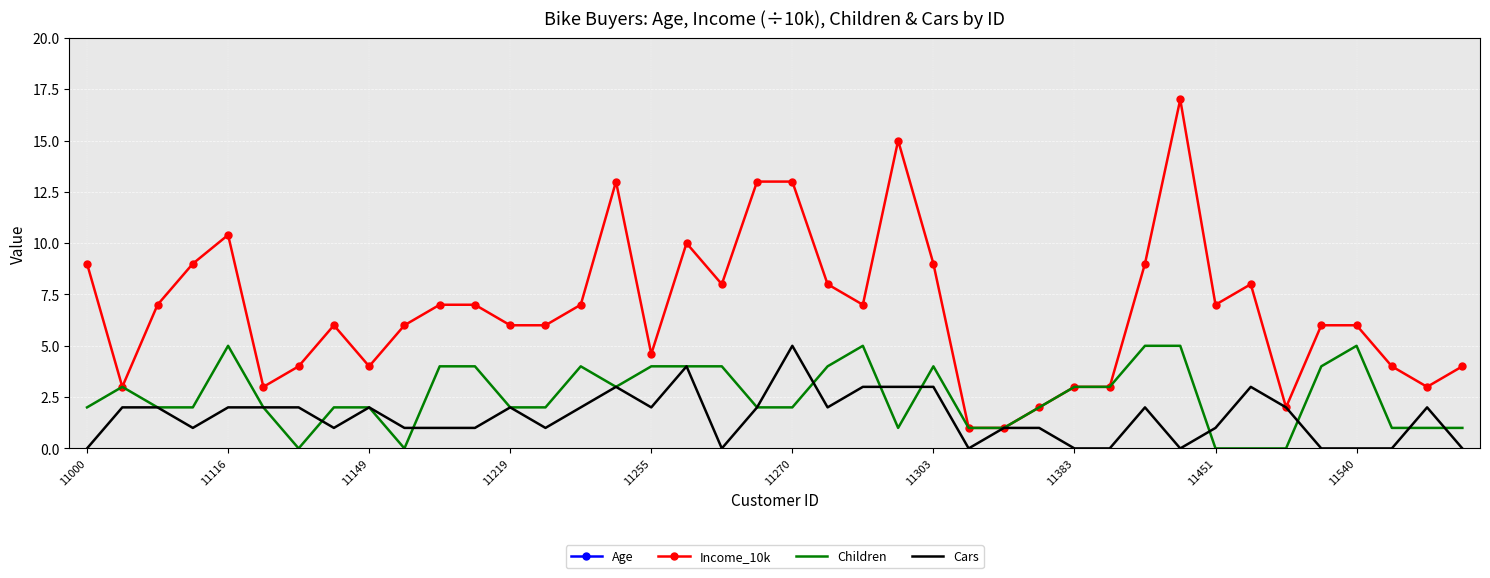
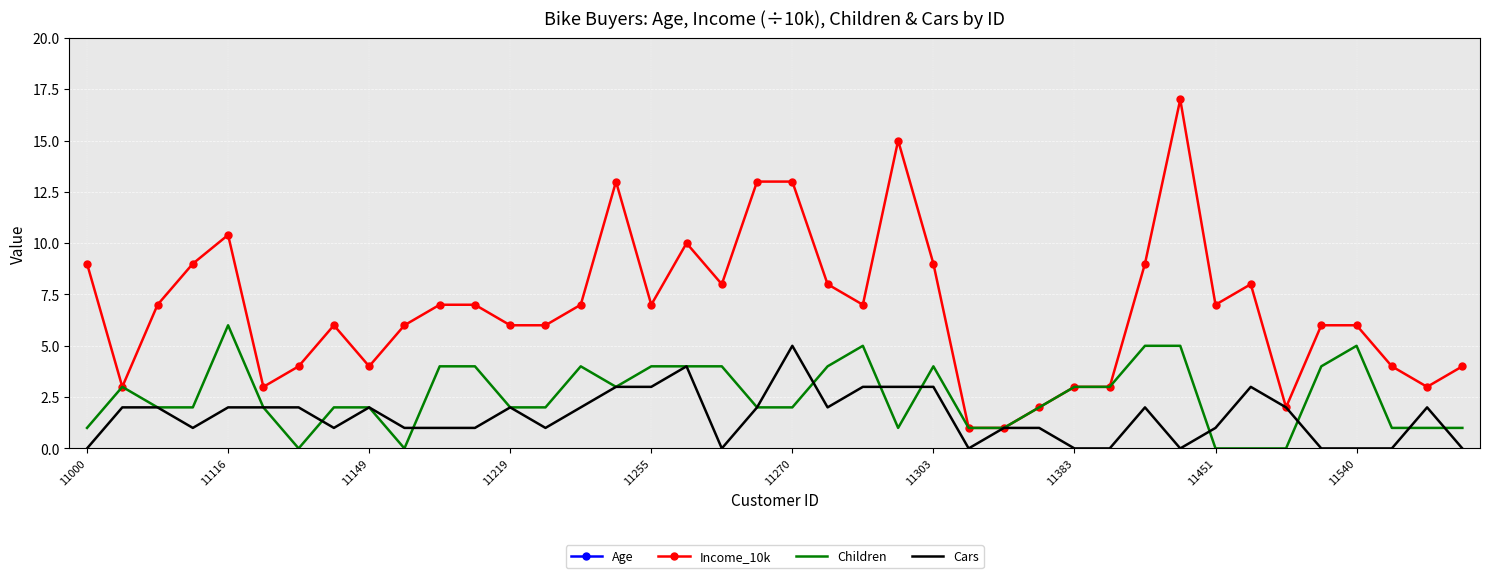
  {
    "Income_10k": {
      "11000": 9.0,
      "11116": 10.4,
      "11149": 4.0,
      "11219": 6.0,
-     "11255": 4.6,
+     "11255": 7.0,
      "11270": 13.0,
      "11303": 9.0,
      "11451": 7.0,
      "11540": 6.0
    },
    "Children": {
-     "11000": 2,
-     "11116": 5,
+     "11000": 1,
+     "11116": 6,
      "11255": 4,
      "11270": 2,
      "11303": 4,
      "11451": 0,
      "11540": 5
    },
    "Cars": {
      "11000": 0,
      "11116": 2,
-     "11255": 2,
+     "11255": 3,
      "11270": 5,
      "11303": 3,
      "11383": 0,
      "11451": 1,
      "11540": 0
    }
  }
